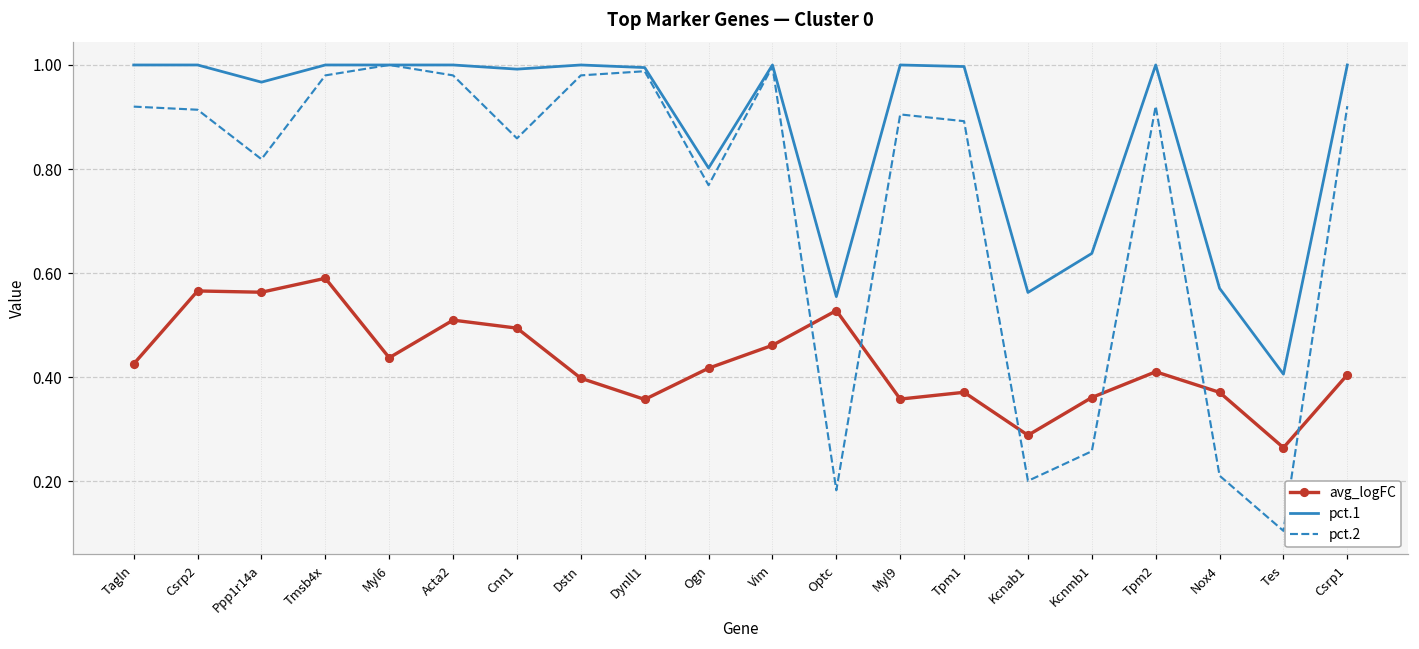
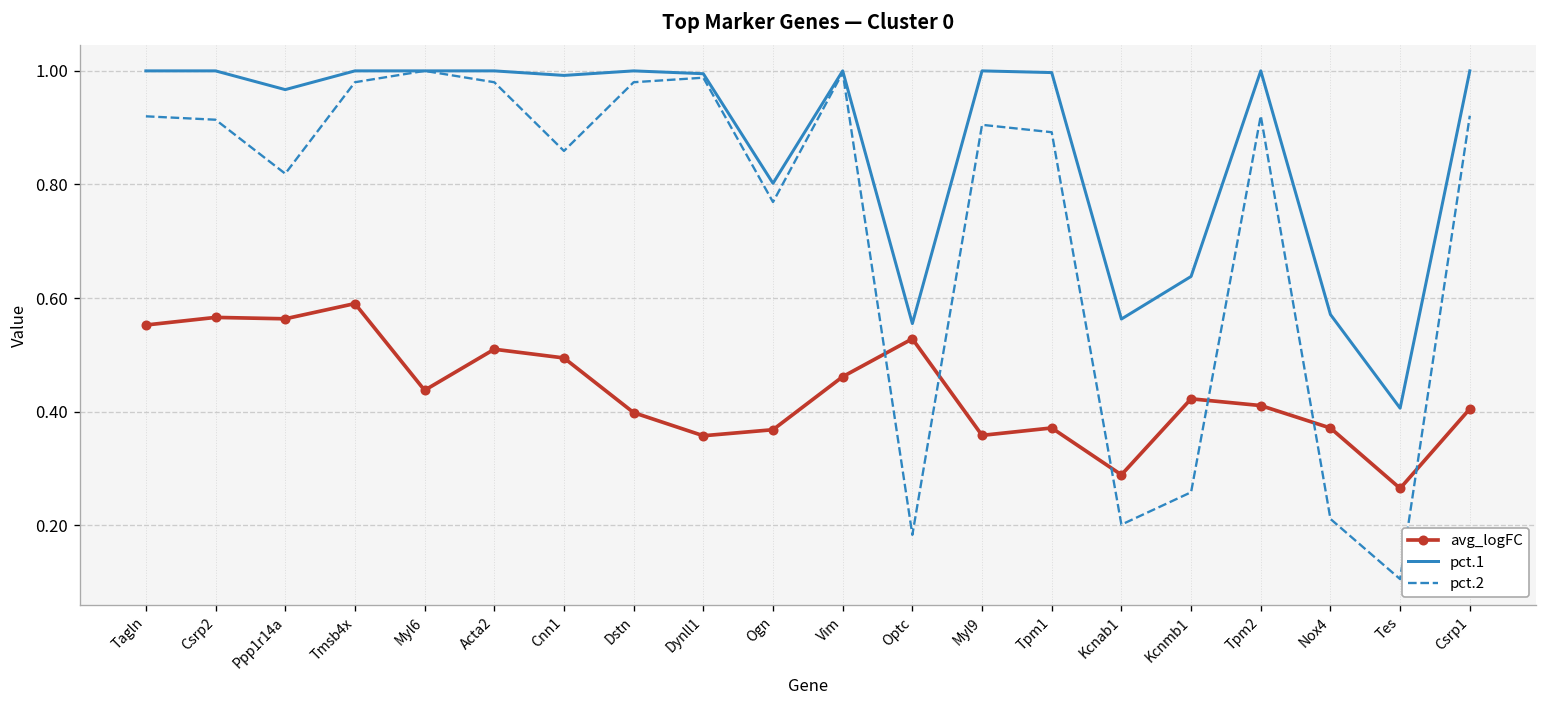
  {
    "avg_logFC": {
-     "Tagln": 0.43,
+     "Tagln": 0.55,
      "Csrp2": 0.57,
      "Ppp1r14a": 0.56,
      "Tmsb4x": 0.59,
      "Myl6": 0.44,
      "Acta2": 0.51,
      "Cnn1": 0.49,
      "Dstn": 0.40,
      "Dynll1": 0.36,
-     "Ogn": 0.42,
+     "Ogn": 0.37,
      "Vim": 0.46,
      "Optc": 0.53,
      "Myl9": 0.36,
      "Tpm1": 0.37,
      "Kcnab1": 0.29,
-     "Kcnmb1": 0.36,
+     "Kcnmb1": 0.42,
      "Tpm2": 0.41,
      "Nox4": 0.37,
      "Tes": 0.26,
      "Csrp1": 0.40
    }
  }
